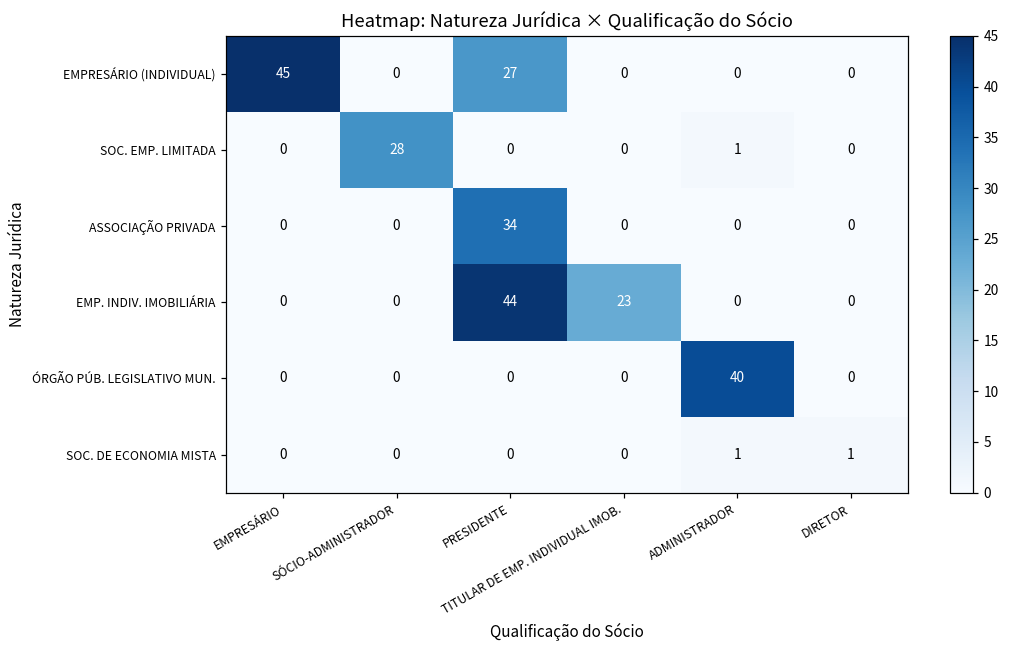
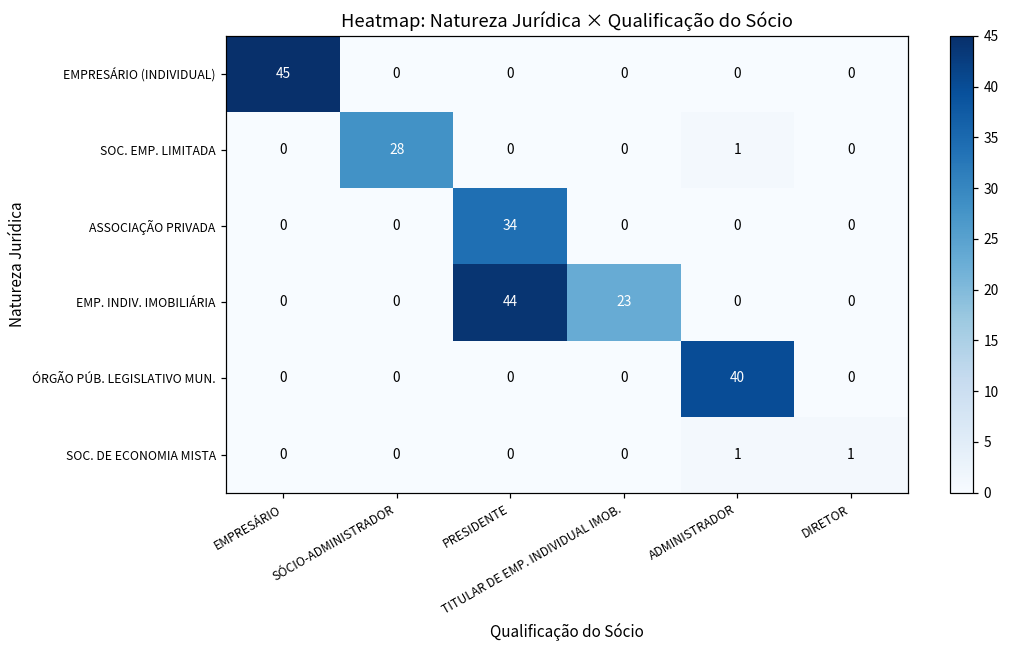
  {
    "EMPRESÁRIO (INDIVIDUAL)": {
      "EMPRESÁRIO": 45,
      "SÓCIO-ADMINISTRADOR": 0,
-     "PRESIDENTE": 27,
+     "PRESIDENTE": 0,
      "TITULAR DE EMP. INDIVIDUAL IMOB.": 0,
      "ADMINISTRADOR": 0,
      "DIRETOR": 0
    },
    "SOC. EMP. LIMITADA": {
      "EMPRESÁRIO": 0,
      "SÓCIO-ADMINISTRADOR": 28,
      "PRESIDENTE": 0,
      "TITULAR DE EMP. INDIVIDUAL IMOB.": 0,
      "ADMINISTRADOR": 1,
      "DIRETOR": 0
    },
    "ASSOCIAÇÃO PRIVADA": {
      "EMPRESÁRIO": 0,
      "SÓCIO-ADMINISTRADOR": 0,
      "PRESIDENTE": 34,
      "TITULAR DE EMP. INDIVIDUAL IMOB.": 0,
      "ADMINISTRADOR": 0,
      "DIRETOR": 0
    },
    "EMP. INDIV. IMOBILIÁRIA": {
      "EMPRESÁRIO": 0,
      "SÓCIO-ADMINISTRADOR": 0,
      "PRESIDENTE": 44,
      "TITULAR DE EMP. INDIVIDUAL IMOB.": 23,
      "ADMINISTRADOR": 0,
      "DIRETOR": 0
    },
    "ÓRGÃO PÚB. LEGISLATIVO MUN.": {
      "EMPRESÁRIO": 0,
      "SÓCIO-ADMINISTRADOR": 0,
      "PRESIDENTE": 0,
      "TITULAR DE EMP. INDIVIDUAL IMOB.": 0,
      "ADMINISTRADOR": 40,
      "DIRETOR": 0
    },
    "SOC. DE ECONOMIA MISTA": {
      "EMPRESÁRIO": 0,
      "SÓCIO-ADMINISTRADOR": 0,
      "PRESIDENTE": 0,
      "TITULAR DE EMP. INDIVIDUAL IMOB.": 0,
      "ADMINISTRADOR": 1,
      "DIRETOR": 1
    }
  }
